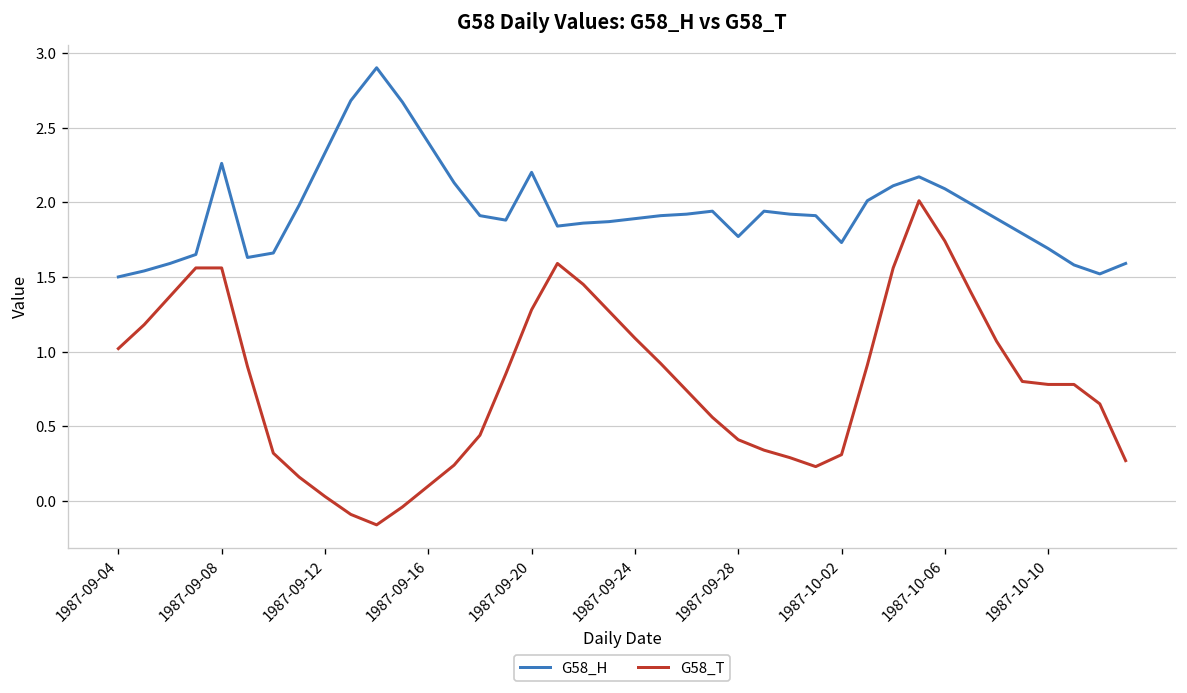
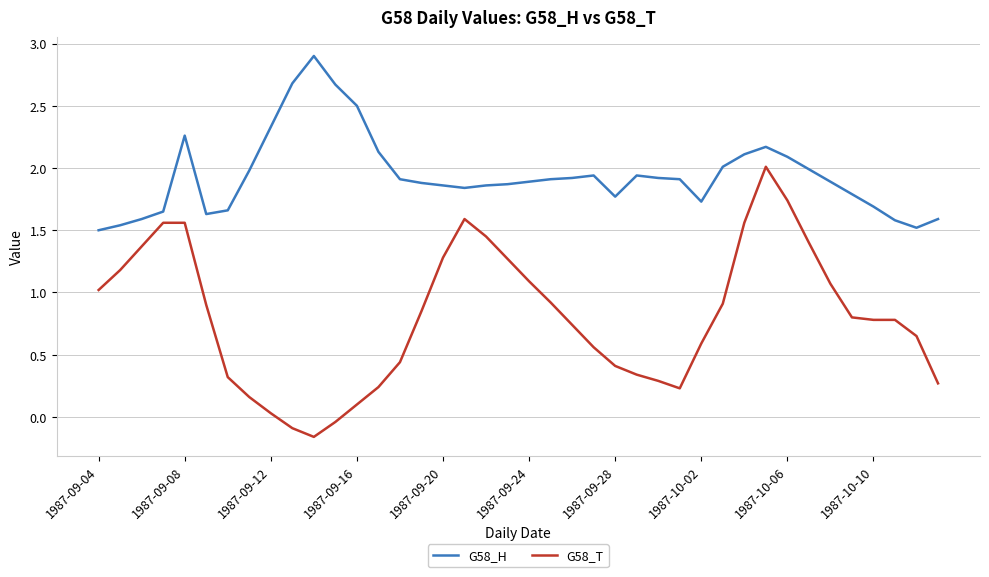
  {
    "G58_H": {
      "1987-09-04": 1.50,
      "1987-09-08": 2.26,
      "1987-09-12": 2.33,
-     "1987-09-16": 2.4,
-     "1987-09-20": 2.20,
+     "1987-09-16": 2.5,
+     "1987-09-20": 1.86,
      "1987-09-24": 1.89,
      "1987-09-28": 1.77,
      "1987-10-02": 1.73,
      "1987-10-06": 2.09,
      "1987-10-10": 1.69
    },
    "G58_T": {
      "1987-09-04": 1.02,
      "1987-09-08": 1.56,
      "1987-09-12": 0.03,
      "1987-09-16": 0.10,
      "1987-09-20": 1.28,
      "1987-09-24": 1.09,
      "1987-09-28": 0.41,
-     "1987-10-02": 0.31,
+     "1987-10-02": 0.59,
      "1987-10-06": 1.74,
      "1987-10-10": 0.78
    }
  }
